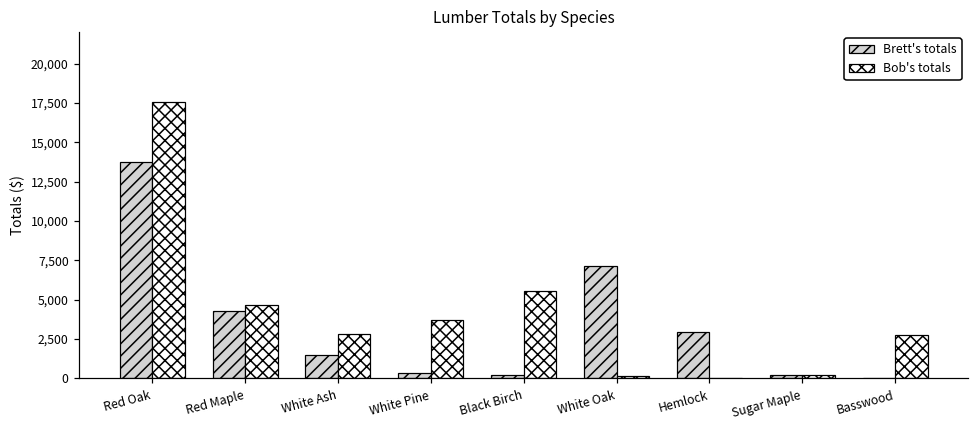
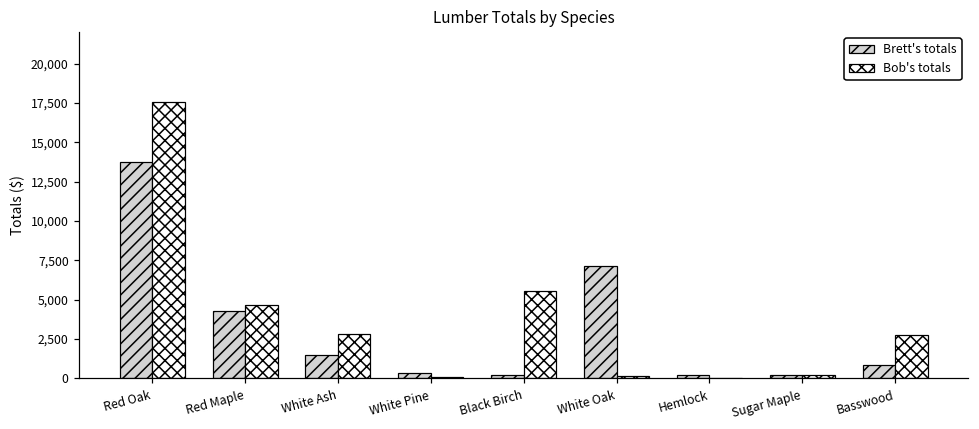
  {
    "Brett's totals": {
      "Red Oak": "13,800",
      "Red Maple": "4,300",
      "White Ash": "1,500",
      "White Pine": "300",
      "Black Birch": "200",
      "White Oak": "7,200",
-     "Hemlock": "2,900",
+     "Hemlock": "200",
      "Sugar Maple": "200",
-     "Basswood": "0"
+     "Basswood": "900"
    },
    "Bob's totals": {
      "Red Oak": "17,500",
      "Red Maple": "4,600",
      "White Ash": "2,800",
-     "White Pine": "3,700",
+     "White Pine": "100",
      "Black Birch": "5,600",
      "Hemlock": "0",
      "Sugar Maple": "200",
      "Basswood": "2,800"
    }
  }
